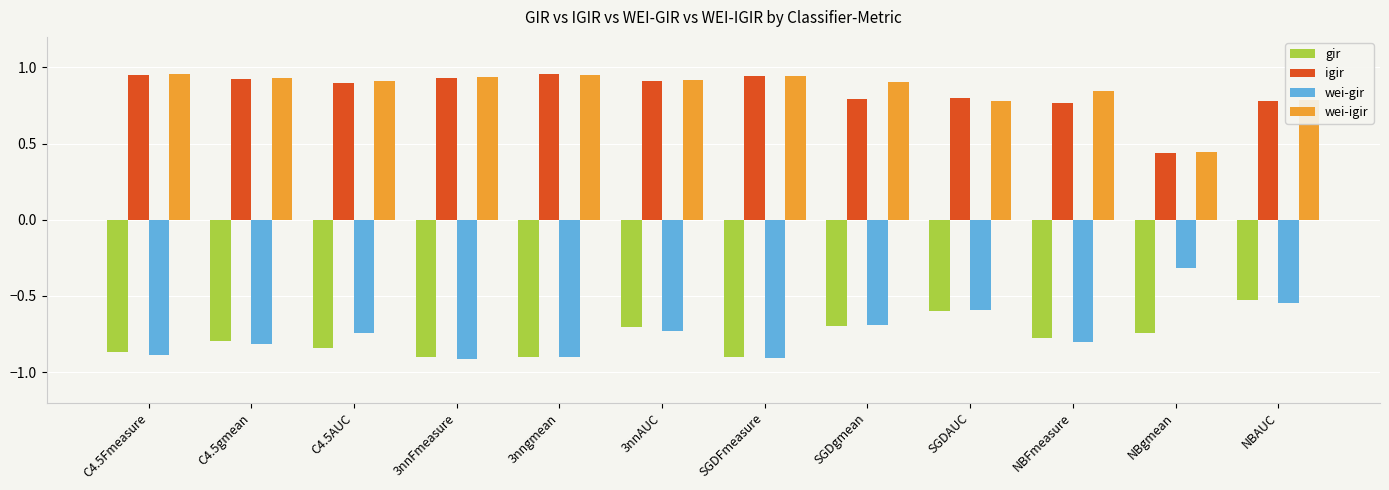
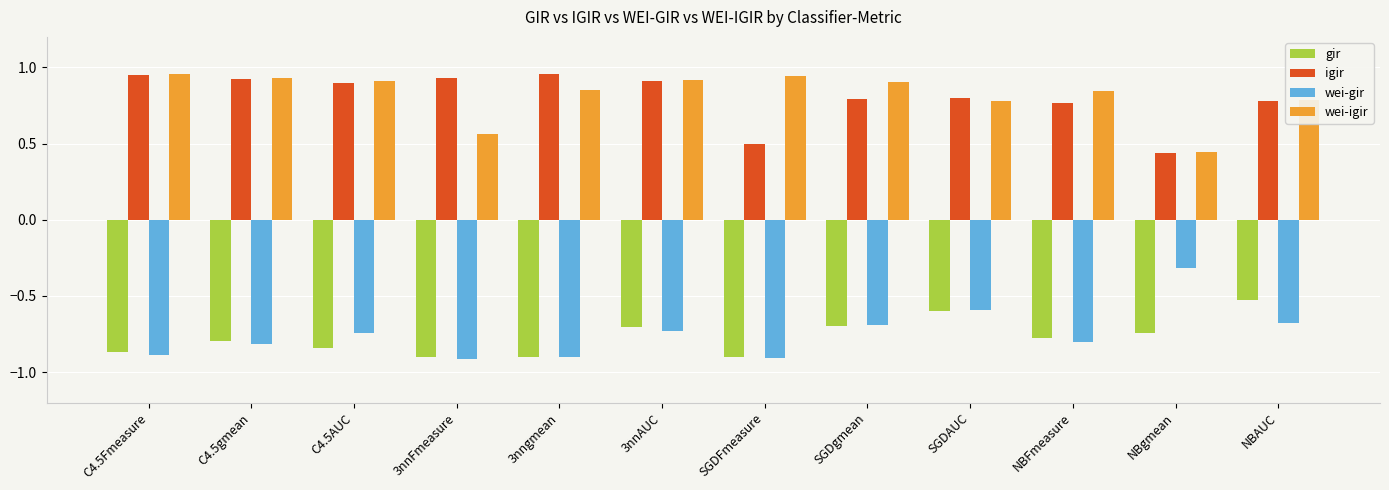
  {
    "gir": {
      "C4.5Fmeasure": -0.87,
      "C4.5gmean": -0.79,
      "C4.5AUC": -0.84,
      "3nnFmeasure": -0.90,
      "3nngmean": -0.90,
      "3nnAUC": -0.71,
      "SGDFmeasure": -0.90,
      "SGDgmean": -0.69,
      "SGDAUC": -0.60,
      "NBFmeasure": -0.78,
      "NBgmean": -0.74,
      "NBAUC": -0.52
    },
    "igir": {
      "C4.5Fmeasure": 0.95,
      "C4.5gmean": 0.92,
      "C4.5AUC": 0.90,
      "3nnFmeasure": 0.93,
      "3nngmean": 0.96,
      "3nnAUC": 0.91,
-     "SGDFmeasure": 0.95,
+     "SGDFmeasure": 0.50,
      "SGDgmean": 0.79,
      "SGDAUC": 0.80,
      "NBFmeasure": 0.77,
      "NBgmean": 0.44,
      "NBAUC": 0.78
    },
    "wei-gir": {
      "C4.5Fmeasure": -0.89,
      "C4.5gmean": -0.82,
      "C4.5AUC": -0.74,
      "3nnFmeasure": -0.92,
      "3nngmean": -0.90,
      "3nnAUC": -0.73,
      "SGDFmeasure": -0.91,
      "SGDgmean": -0.69,
      "SGDAUC": -0.59,
      "NBFmeasure": -0.80,
      "NBgmean": -0.32,
-     "NBAUC": -0.55
+     "NBAUC": -0.68
    },
    "wei-igir": {
      "C4.5Fmeasure": 0.96,
      "C4.5gmean": 0.93,
      "C4.5AUC": 0.91,
-     "3nnFmeasure": 0.94,
-     "3nngmean": 0.95,
+     "3nnFmeasure": 0.56,
+     "3nngmean": 0.85,
      "3nnAUC": 0.91,
      "SGDFmeasure": 0.94,
      "SGDgmean": 0.90,
      "SGDAUC": 0.78,
      "NBFmeasure": 0.85,
      "NBgmean": 0.44
    }
  }
